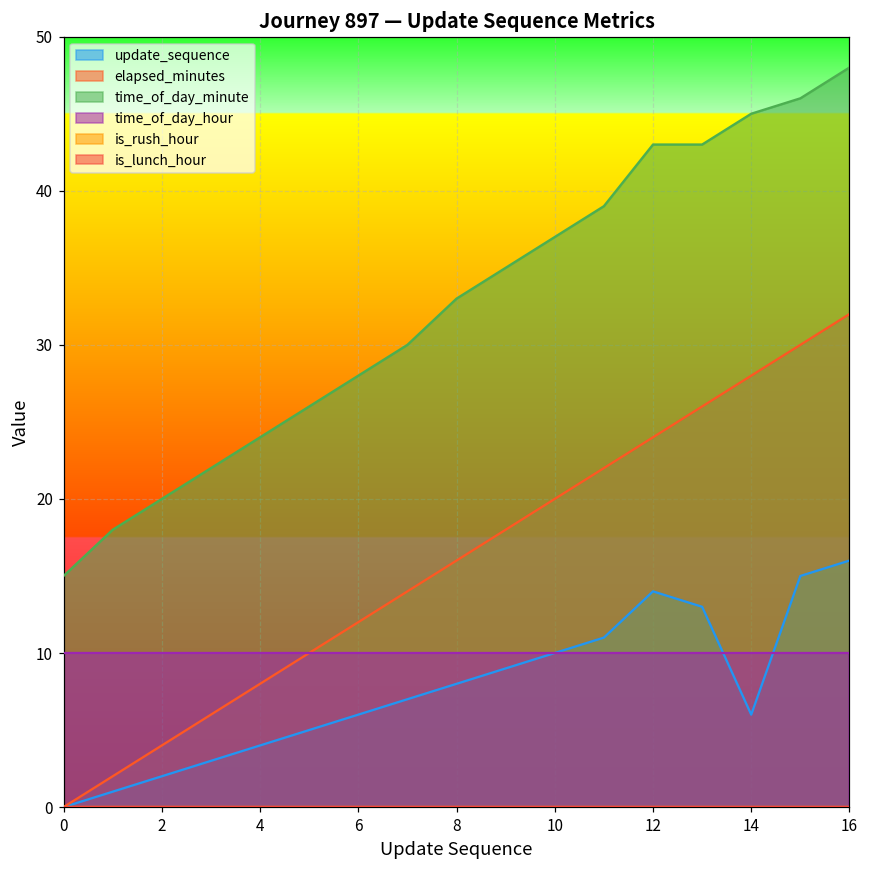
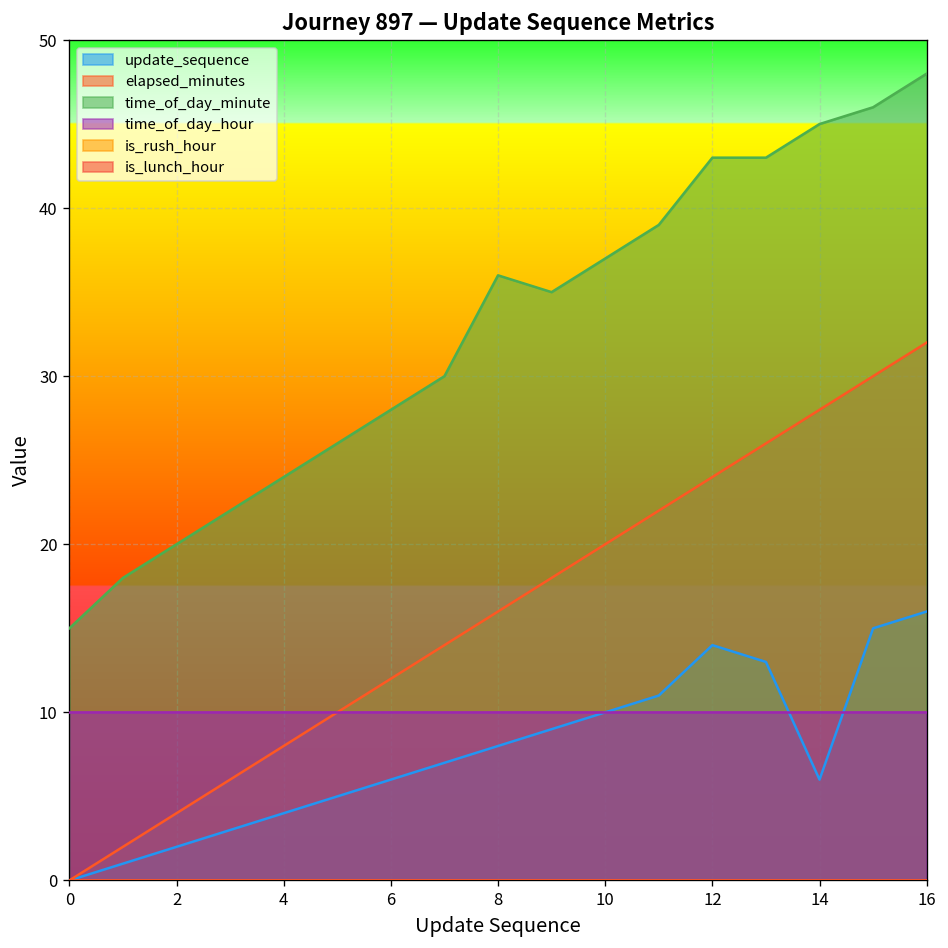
  {
    "update_sequence": {
      "2": 2,
      "4": 4,
      "6": 6,
      "8": 8,
      "12": 14,
      "14": 6,
      "16": 16
    },
    "time_of_day_minute": {
      "0": 15,
      "2": 20,
      "4": 24,
      "6": 28,
-     "8": 33,
+     "8": 36,
      "10": 37,
      "12": 43,
      "14": 45,
      "16": 48
    },
    "time_of_day_hour": {
      "0": 10,
      "2": 10,
      "4": 10,
      "6": 10,
      "8": 10,
      "12": 10,
      "14": 10,
      "16": 10
    }
  }
